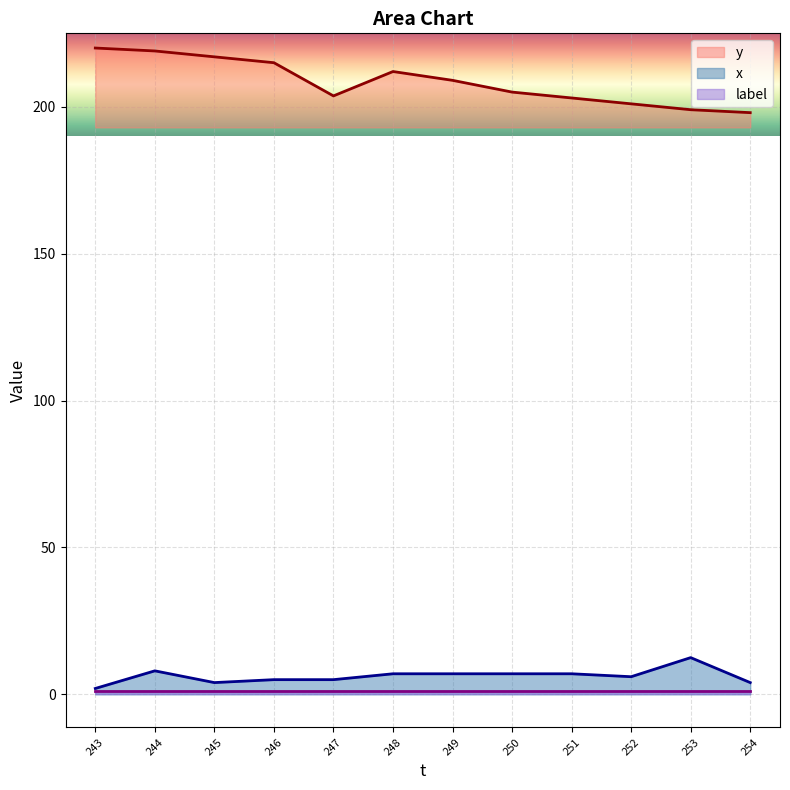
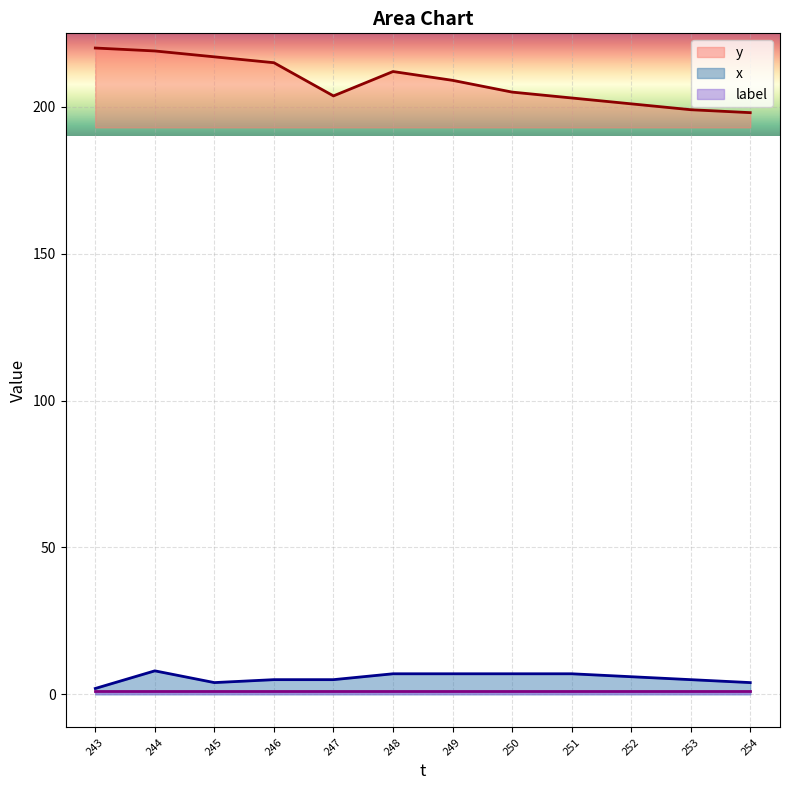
  {
    "y": {
      "243": 220,
      "244": 219,
      "245": 217,
      "246": 215,
      "247": 204,
      "248": 212,
      "249": 209,
      "250": 205,
      "251": 203,
      "252": 201,
      "253": 199,
      "254": 198
    },
    "x": {
      "243": 2,
      "244": 8,
      "245": 4,
      "246": 5,
      "247": 5,
      "248": 7,
      "249": 7,
      "250": 7,
      "251": 7,
      "252": 6,
-     "253": 13,
+     "253": 5,
      "254": 4
    },
    "label": {
      "243": 1,
      "244": 1,
      "245": 1,
      "246": 1,
      "247": 1,
      "248": 1,
      "249": 1,
      "250": 1,
      "251": 1,
      "252": 1,
      "253": 1,
      "254": 1
    }
  }
